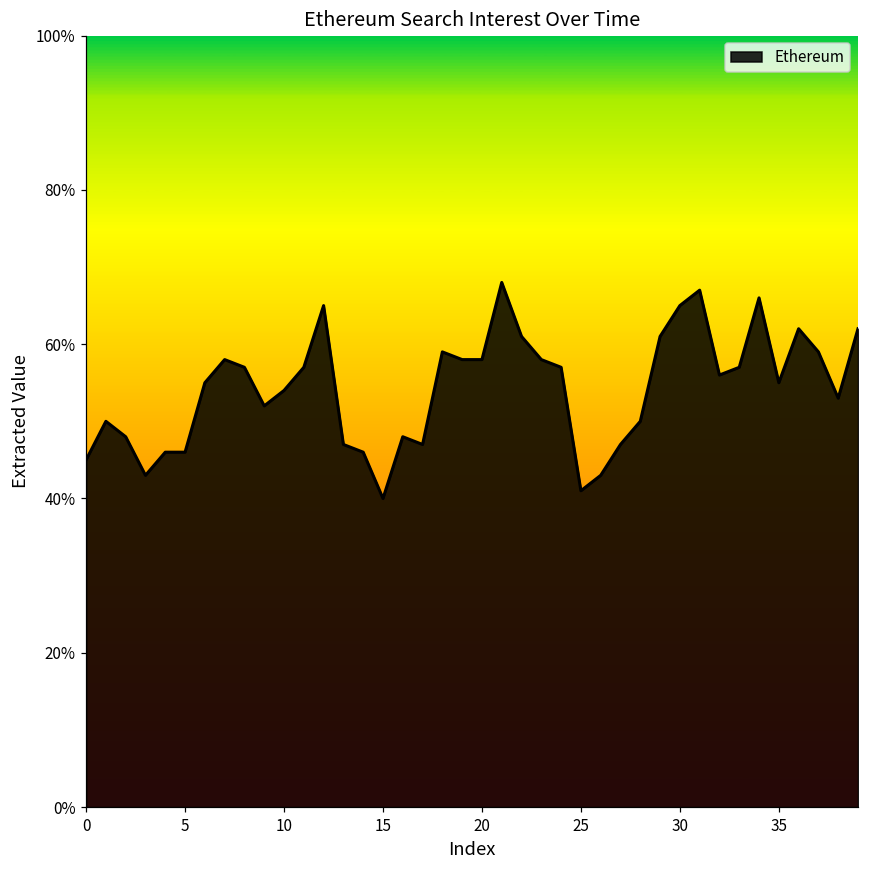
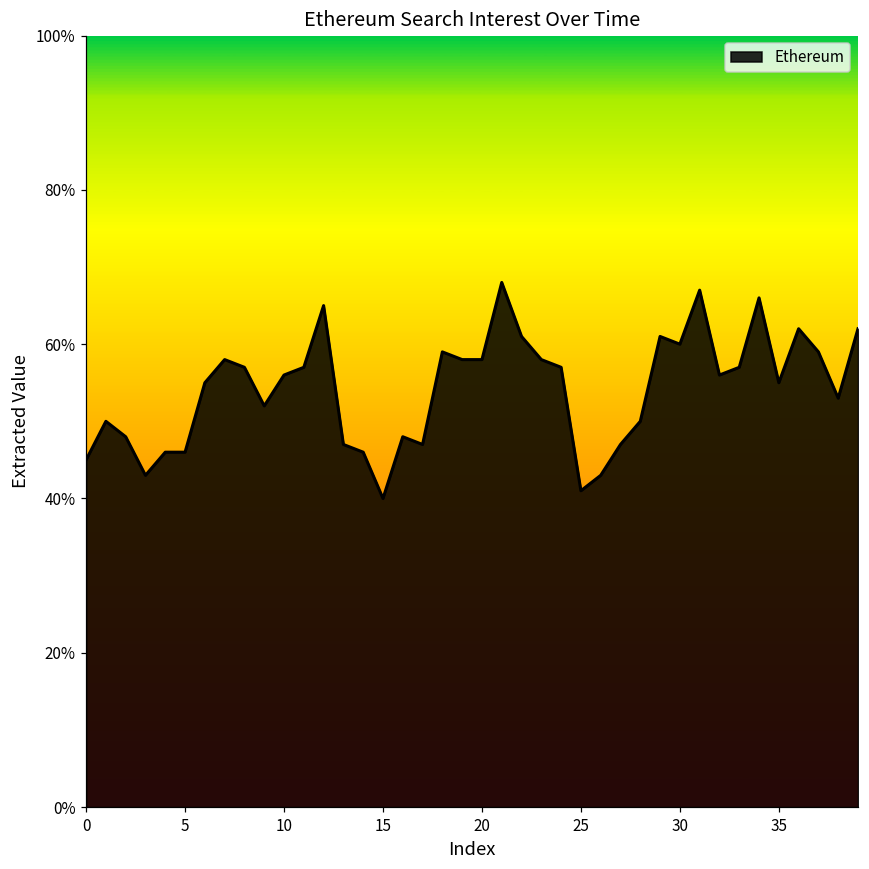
  {
    "0": "45%",
    "5": "46%",
-   "10": "54%",
+   "10": "56%",
    "15": "40%",
    "20": "58%",
    "25": "41%",
-   "30": "65%",
+   "30": "60%",
    "35": "55%"
  }
